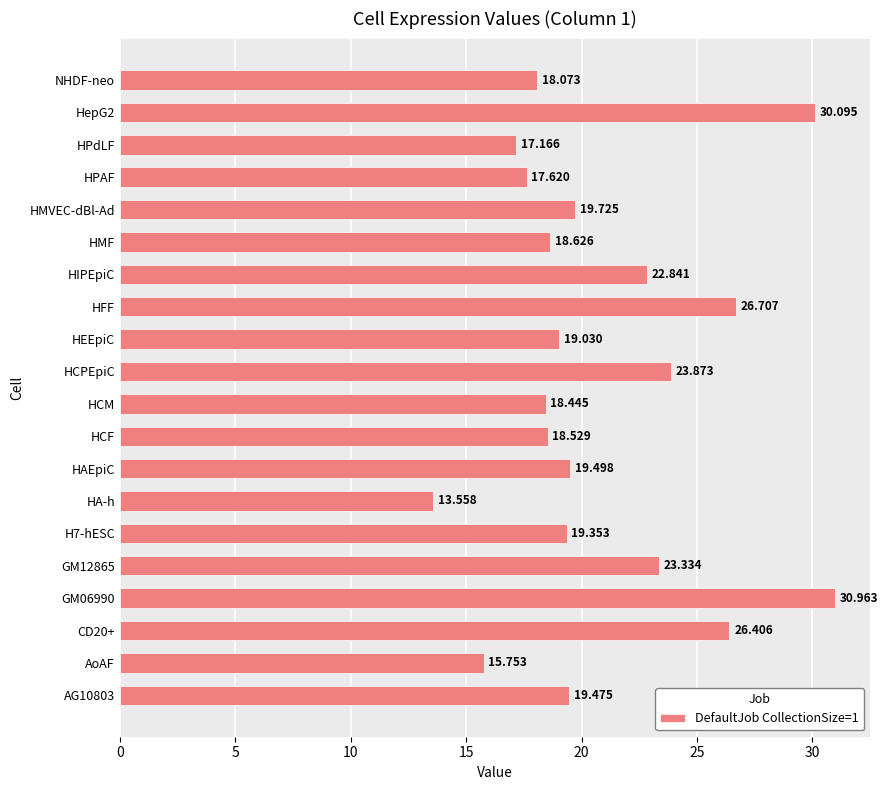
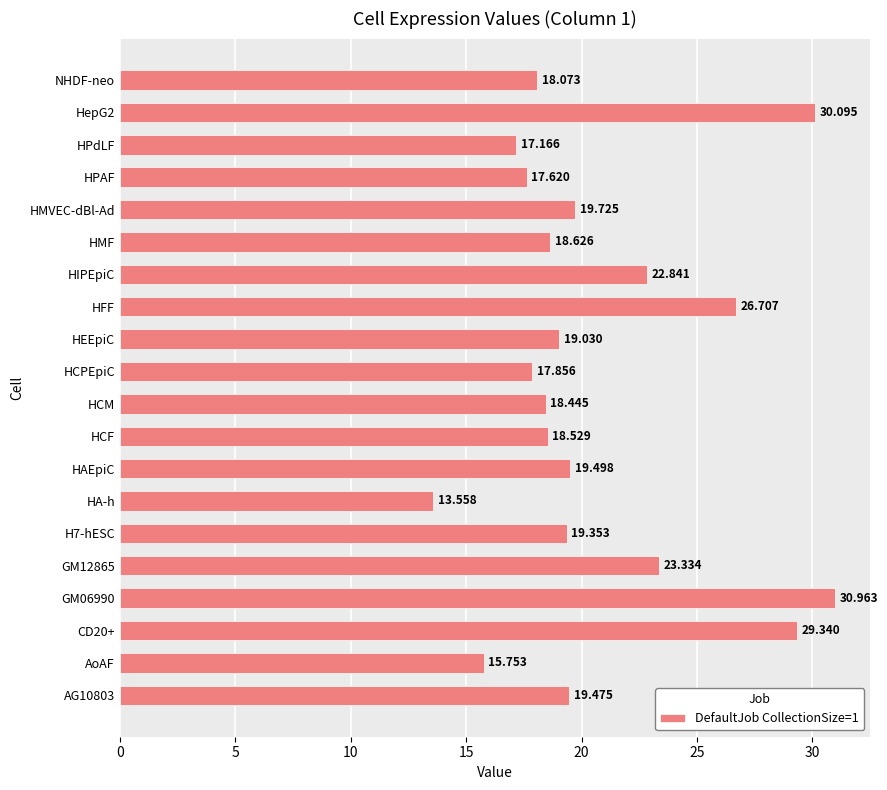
  {
    "NHDF-neo": 18.073,
    "HepG2": 30.095,
    "HPdLF": 17.166,
    "HPAF": 17.620,
    "HMVEC-dBl-Ad": 19.725,
    "HMF": 18.626,
    "HIPEpiC": 22.841,
    "HFF": 26.707,
    "HEEpiC": 19.030,
-   "HCPEpiC": 23.873,
+   "HCPEpiC": 17.856,
    "HCM": 18.445,
    "HCF": 18.529,
    "HAEpiC": 19.498,
    "HA-h": 13.558,
    "H7-hESC": 19.353,
    "GM12865": 23.334,
    "GM06990": 30.963,
-   "CD20+": 26.406,
+   "CD20+": 29.340,
    "AoAF": 15.753,
    "AG10803": 19.475
  }
